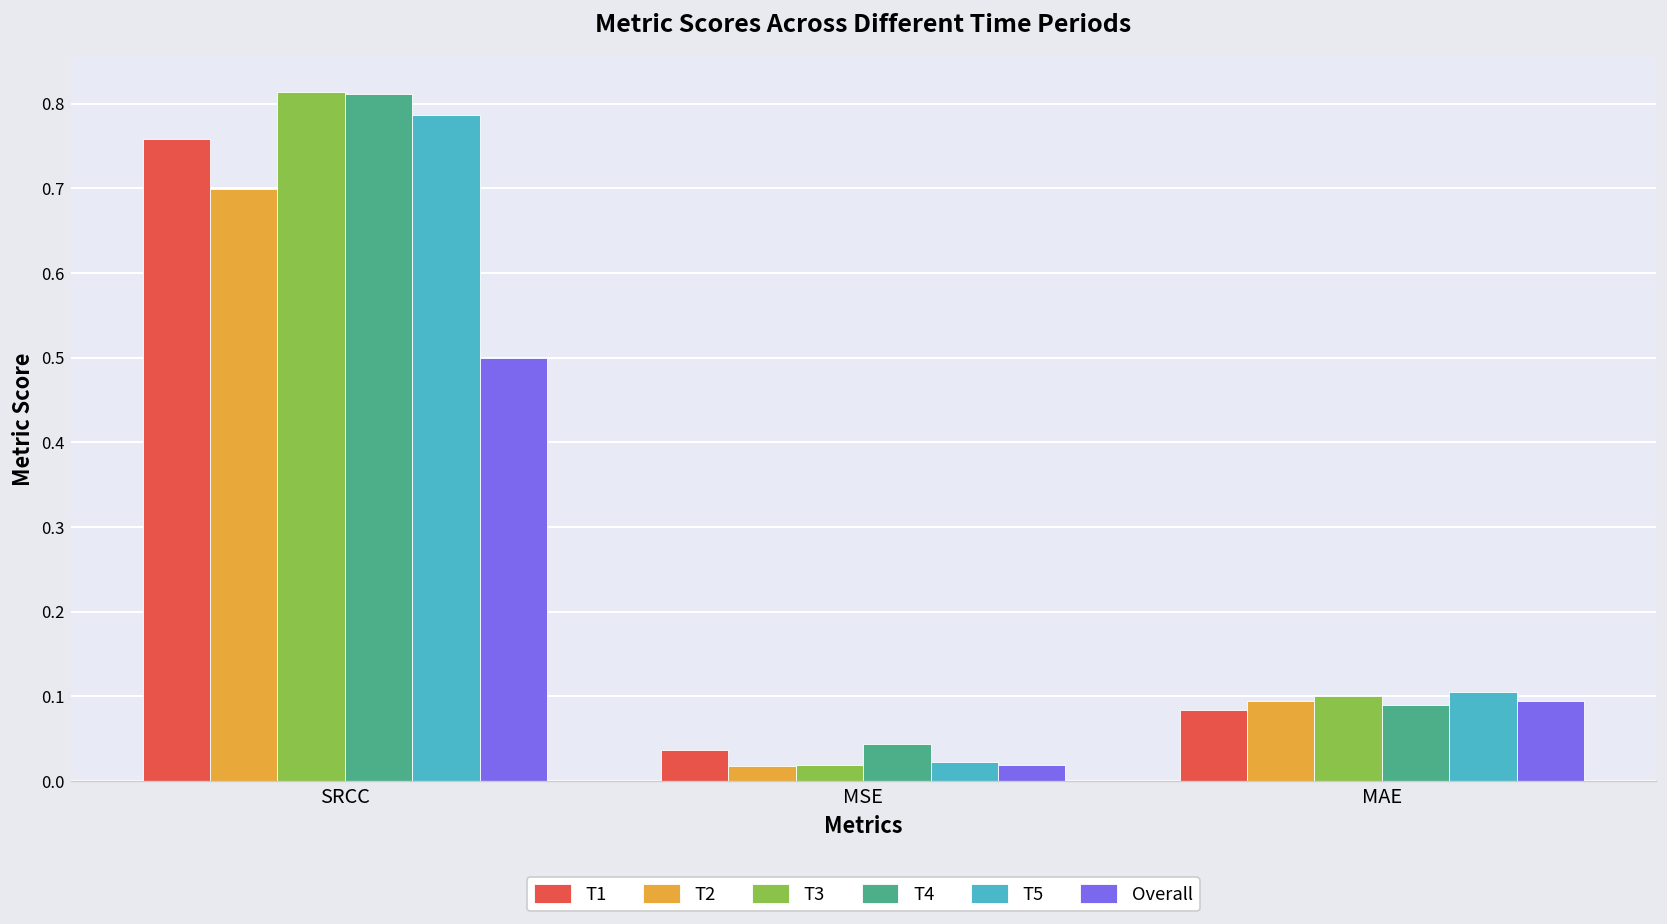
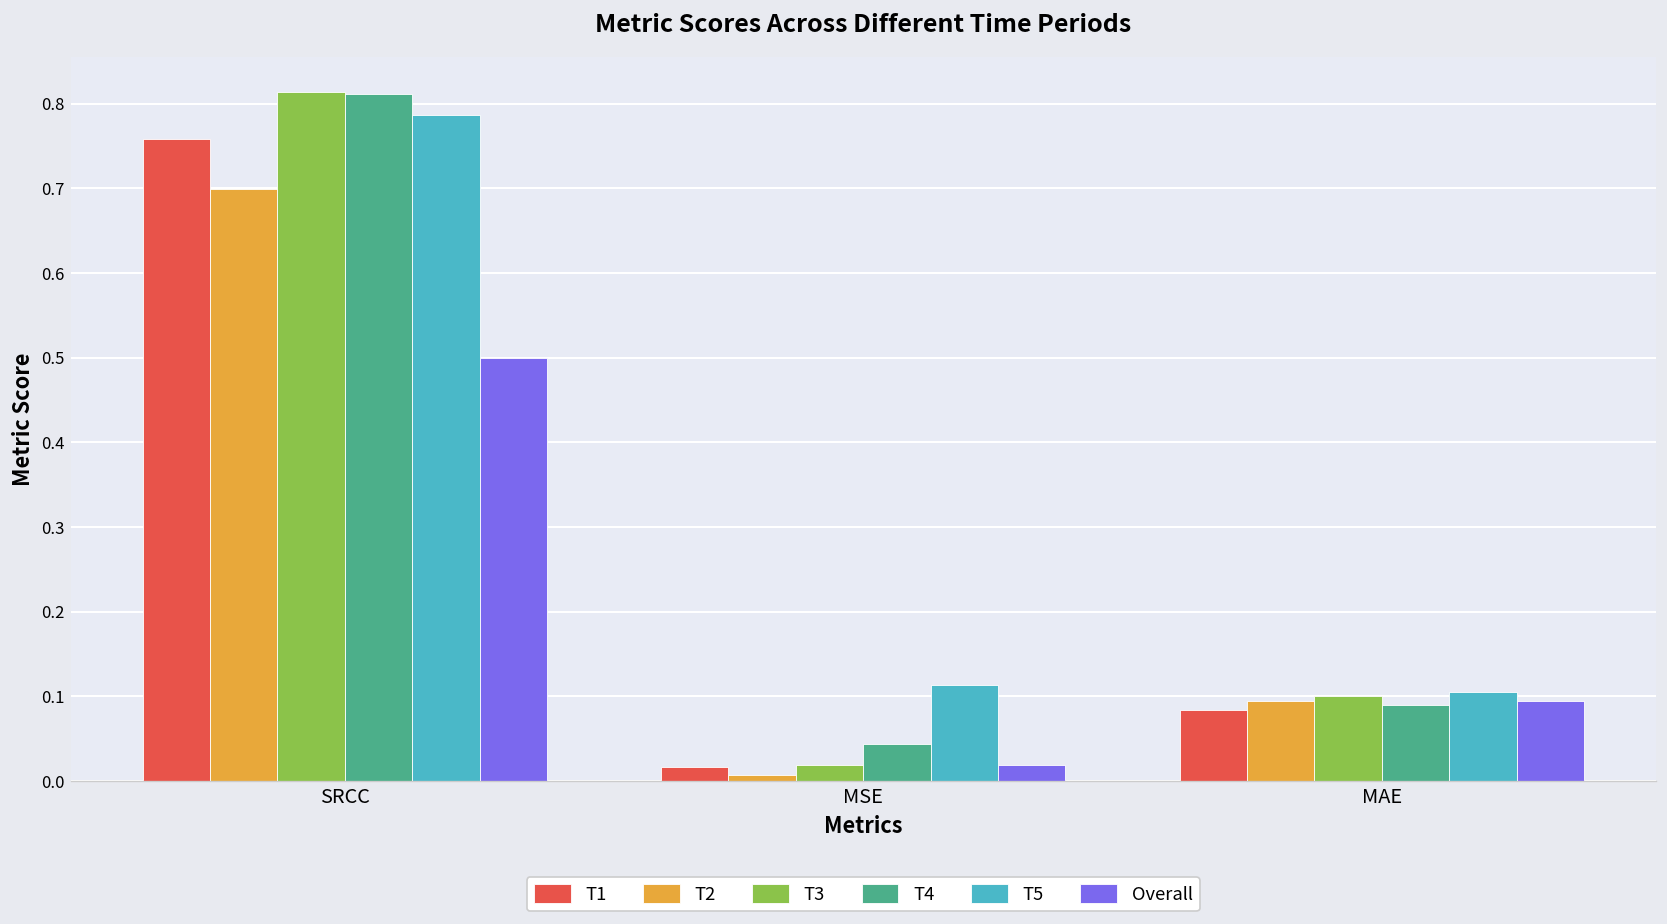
  {
    "T1": {
      "SRCC": 0.76,
-     "MSE": 0.04,
+     "MSE": 0.02,
      "MAE": 0.08
    },
    "T2": {
      "SRCC": 0.70,
-     "MSE": 0.02,
+     "MSE": 0.01,
      "MAE": 0.09
    },
    "T3": {
      "SRCC": 0.81,
      "MSE": 0.02,
      "MAE": 0.10
    },
    "T4": {
      "SRCC": 0.81,
      "MSE": 0.04,
      "MAE": 0.09
    },
    "T5": {
      "SRCC": 0.79,
-     "MSE": 0.02,
+     "MSE": 0.11,
      "MAE": 0.10
    },
    "Overall": {
      "SRCC": 0.50,
      "MSE": 0.02,
      "MAE": 0.09
    }
  }
